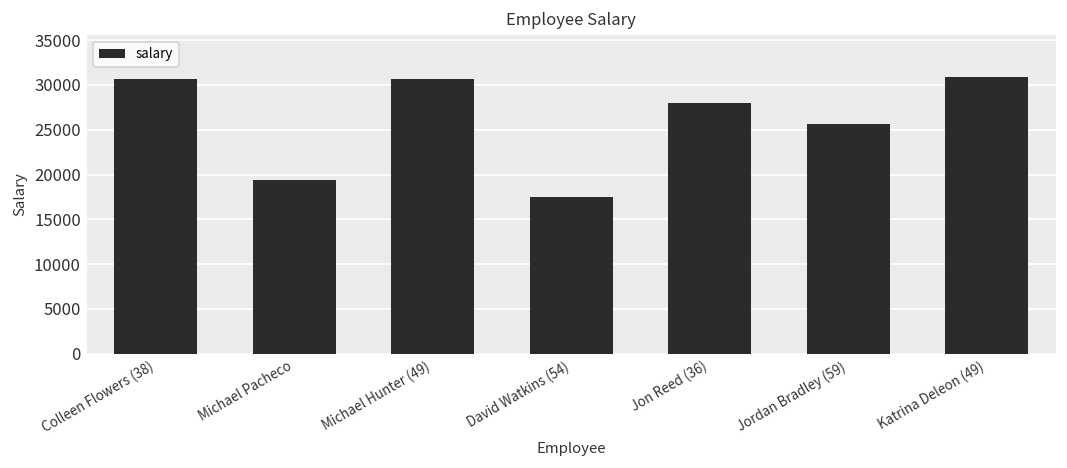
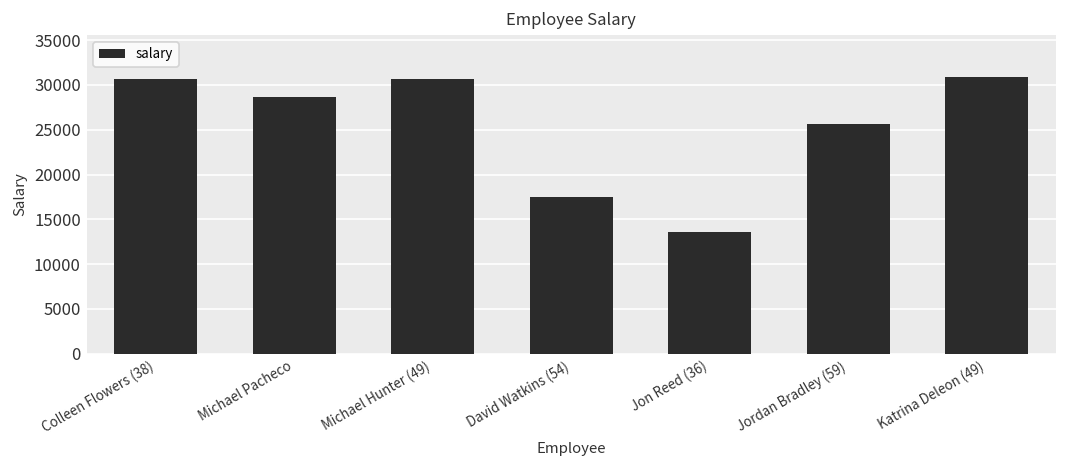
  {
    "Colleen Flowers (38)": 31000,
-   "Michael Pacheco": 19000,
+   "Michael Pacheco": 29000,
    "Michael Hunter (49)": 31000,
    "David Watkins (54)": 17000,
-   "Jon Reed (36)": 28000,
+   "Jon Reed (36)": 14000,
    "Jordan Bradley (59)": 26000,
    "Katrina Deleon (49)": 31000
  }
